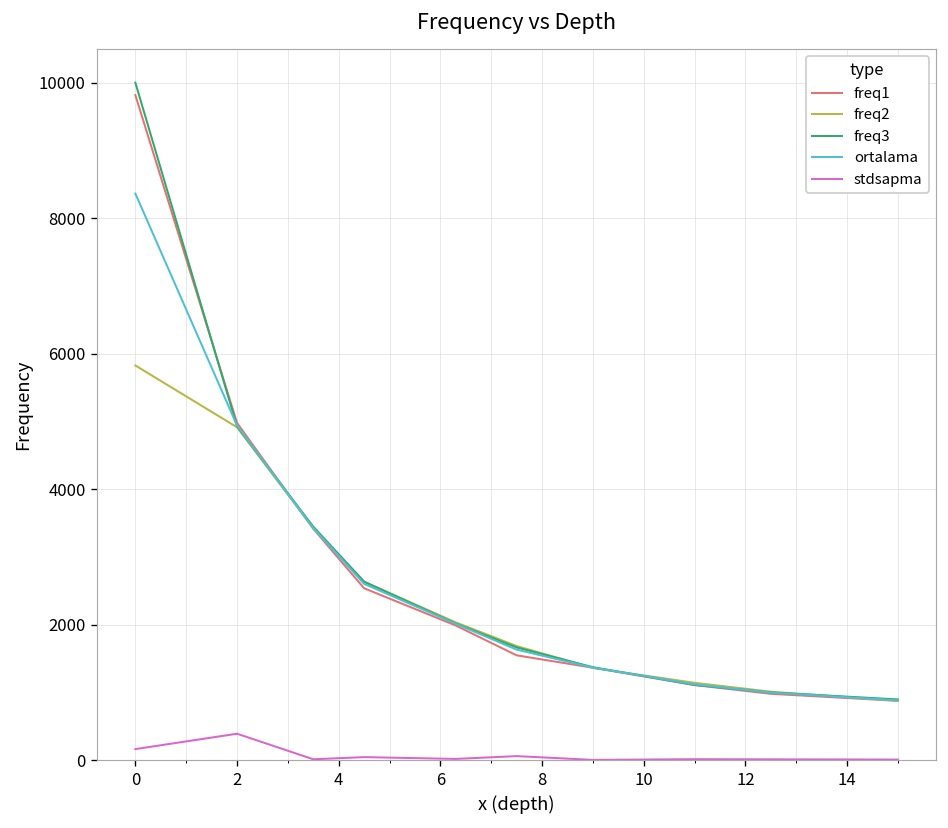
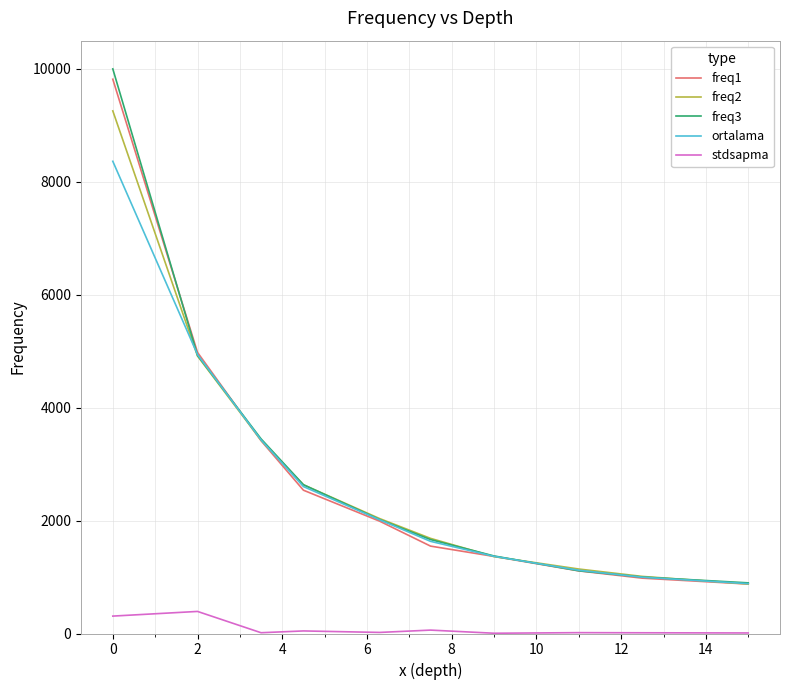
  {
    "freq1": {
      "0": 9800
    },
    "freq2": {
-     "0": 5800
+     "0": 9300
    },
    "freq3": {
      "0": 10000
    },
    "ortalama": {
      "0": 8400
    },
    "stdsapma": {
-     "0": 200,
+     "0": 300,
      "2": 400
    }
  }
